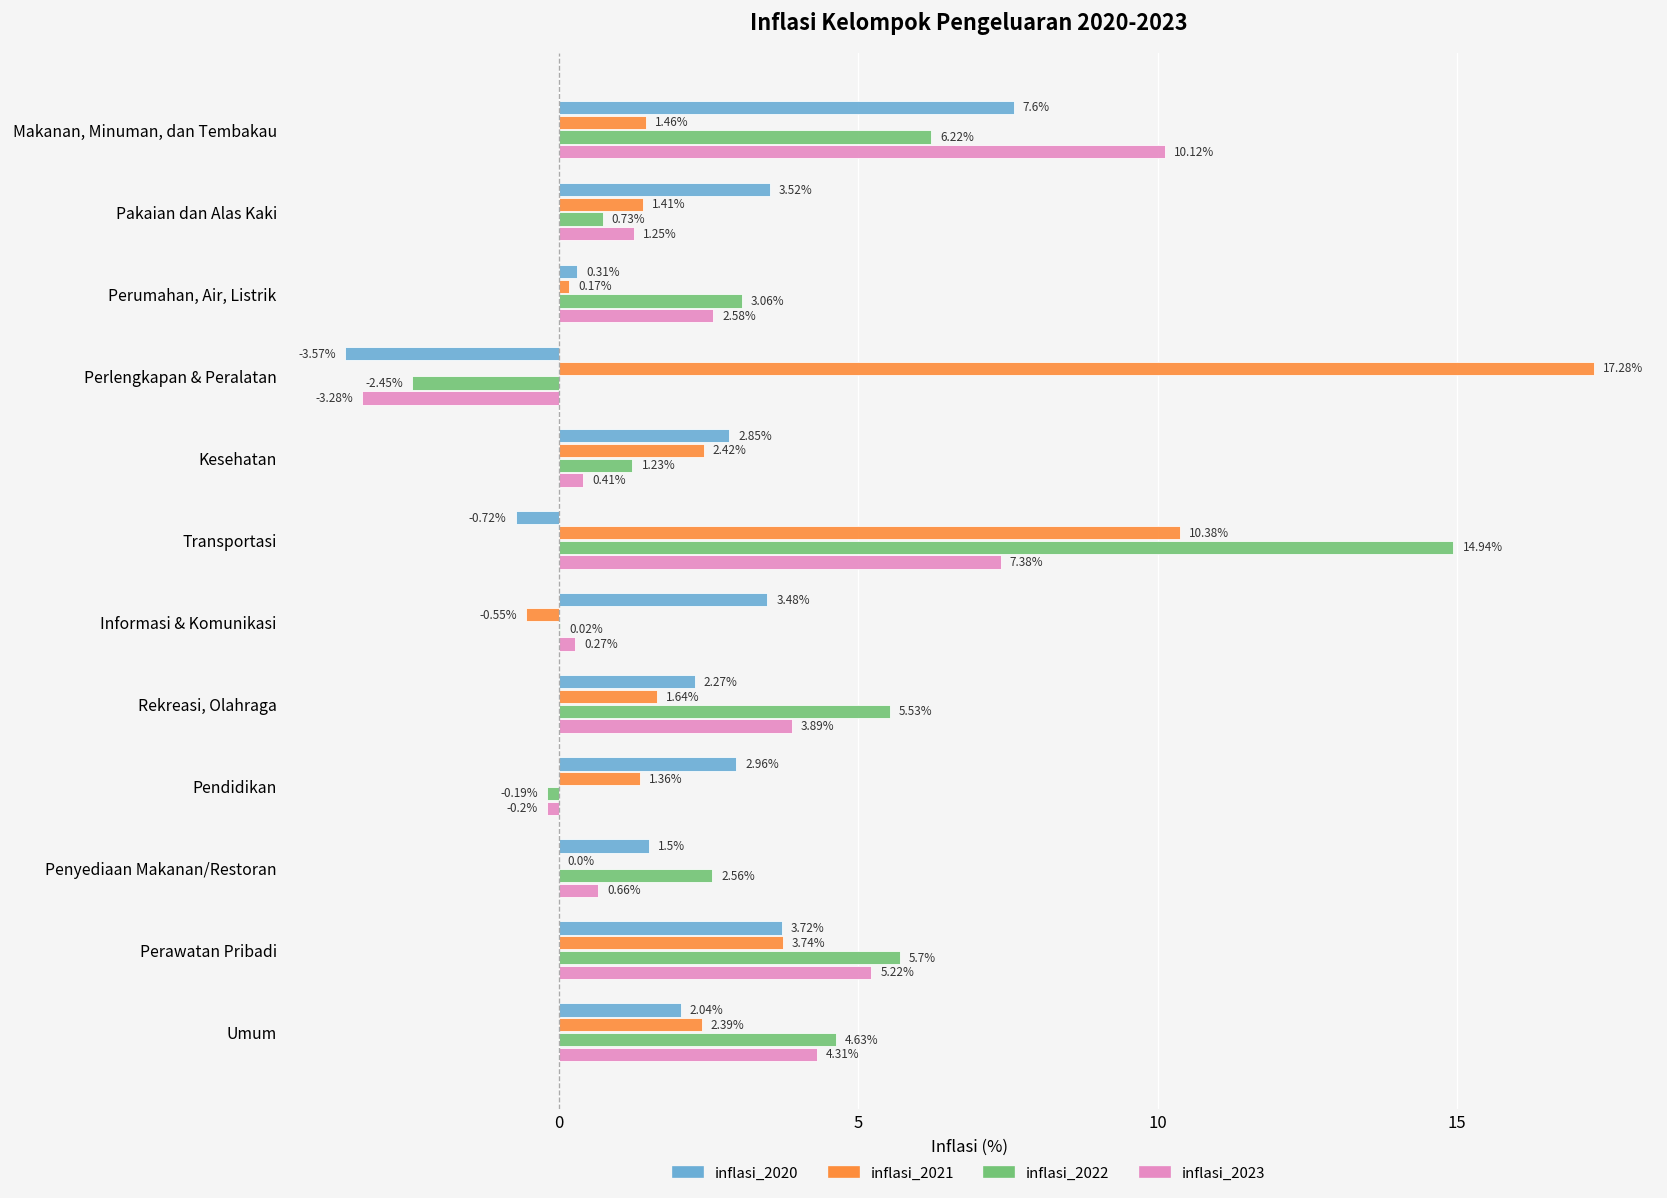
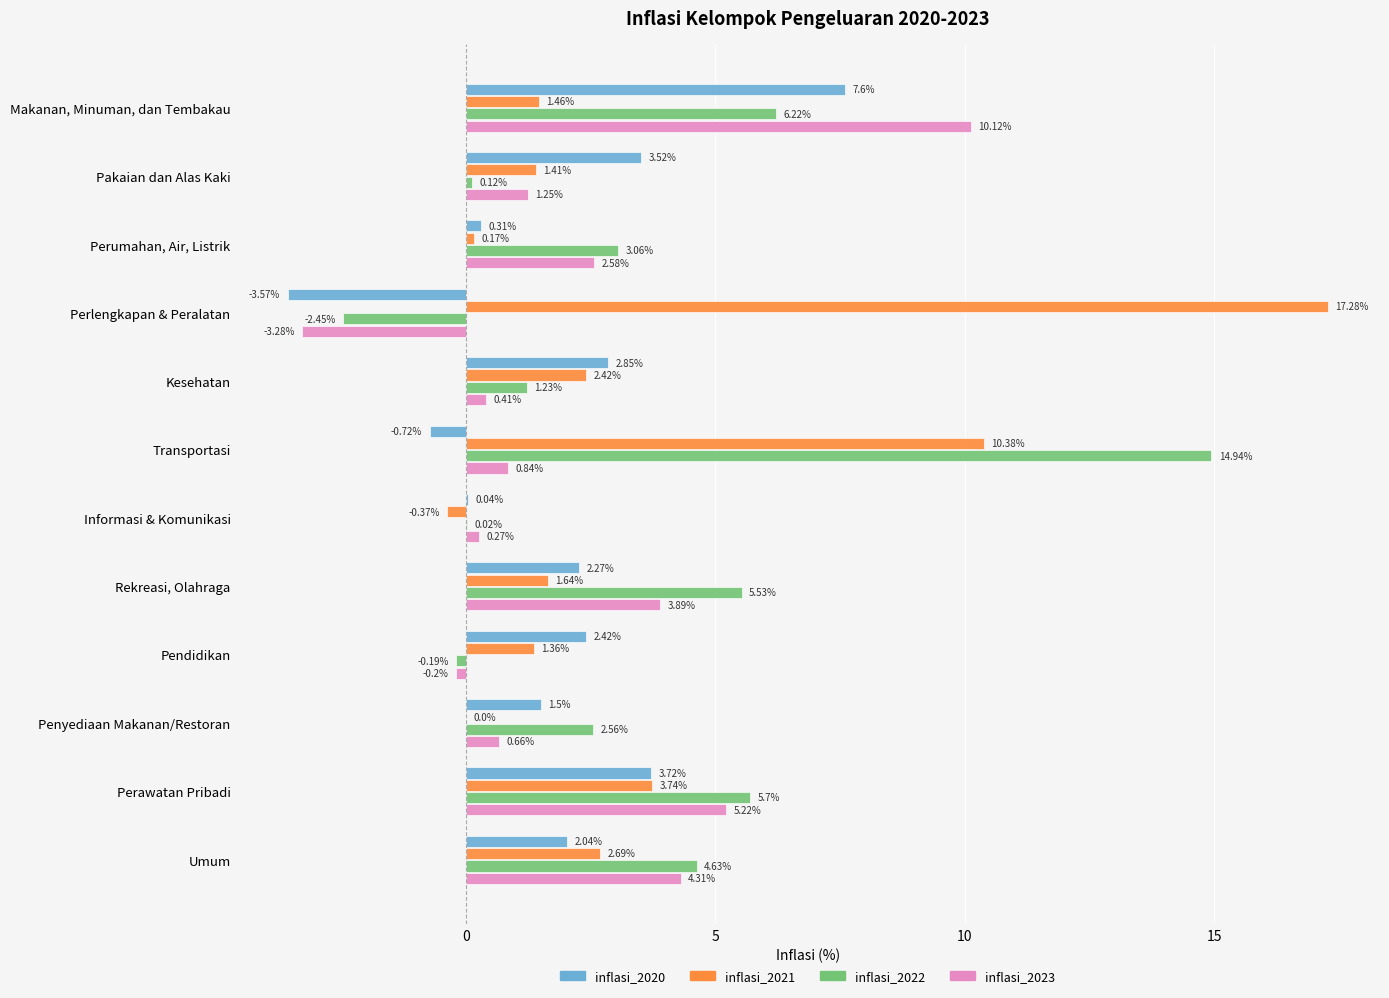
  {
    "inflasi_2020": {
      "Makanan, Minuman, dan Tembakau": "7.6%",
      "Pakaian dan Alas Kaki": "3.52%",
      "Perumahan, Air, Listrik": "0.31%",
      "Perlengkapan & Peralatan": "-3.57%",
      "Kesehatan": "2.85%",
      "Transportasi": "-0.72%",
-     "Informasi & Komunikasi": "3.48%",
+     "Informasi & Komunikasi": "0.04%",
      "Rekreasi, Olahraga": "2.27%",
-     "Pendidikan": "2.96%",
+     "Pendidikan": "2.42%",
      "Penyediaan Makanan/Restoran": "1.5%",
      "Perawatan Pribadi": "3.72%",
      "Umum": "2.04%"
    },
    "inflasi_2021": {
      "Makanan, Minuman, dan Tembakau": "1.46%",
      "Pakaian dan Alas Kaki": "1.41%",
      "Perumahan, Air, Listrik": "0.17%",
      "Perlengkapan & Peralatan": "17.28%",
      "Kesehatan": "2.42%",
      "Transportasi": "10.38%",
-     "Informasi & Komunikasi": "-0.55%",
+     "Informasi & Komunikasi": "-0.37%",
      "Rekreasi, Olahraga": "1.64%",
      "Pendidikan": "1.36%",
      "Penyediaan Makanan/Restoran": "0.0%",
      "Perawatan Pribadi": "3.74%",
-     "Umum": "2.39%"
+     "Umum": "2.69%"
    },
    "inflasi_2022": {
      "Makanan, Minuman, dan Tembakau": "6.22%",
-     "Pakaian dan Alas Kaki": "0.73%",
+     "Pakaian dan Alas Kaki": "0.12%",
      "Perumahan, Air, Listrik": "3.06%",
      "Perlengkapan & Peralatan": "-2.45%",
      "Kesehatan": "1.23%",
      "Transportasi": "14.94%",
      "Informasi & Komunikasi": "0.02%",
      "Rekreasi, Olahraga": "5.53%",
      "Pendidikan": "-0.19%",
      "Penyediaan Makanan/Restoran": "2.56%",
      "Perawatan Pribadi": "5.7%",
      "Umum": "4.63%"
    },
    "inflasi_2023": {
      "Makanan, Minuman, dan Tembakau": "10.12%",
      "Pakaian dan Alas Kaki": "1.25%",
      "Perumahan, Air, Listrik": "2.58%",
      "Perlengkapan & Peralatan": "-3.28%",
      "Kesehatan": "0.41%",
-     "Transportasi": "7.38%",
+     "Transportasi": "0.84%",
      "Informasi & Komunikasi": "0.27%",
      "Rekreasi, Olahraga": "3.89%",
      "Pendidikan": "-0.2%",
      "Penyediaan Makanan/Restoran": "0.66%",
      "Perawatan Pribadi": "5.22%",
      "Umum": "4.31%"
    }
  }
